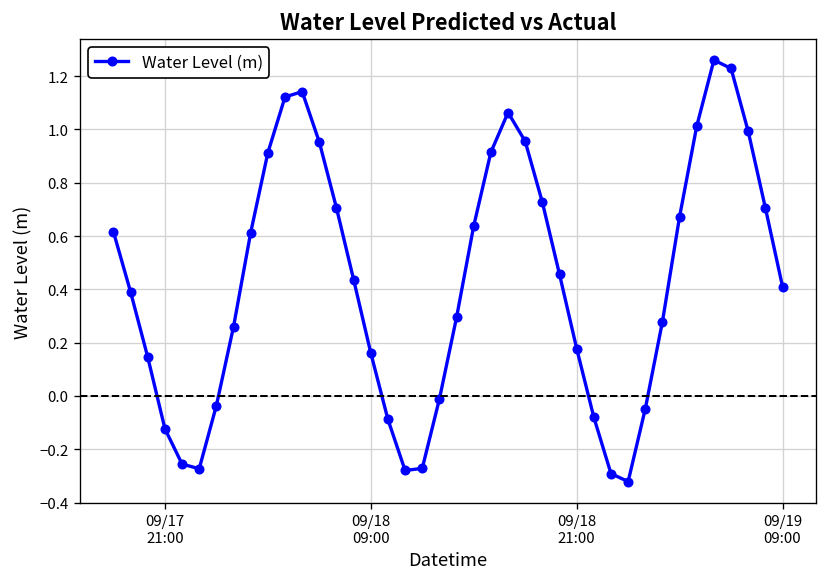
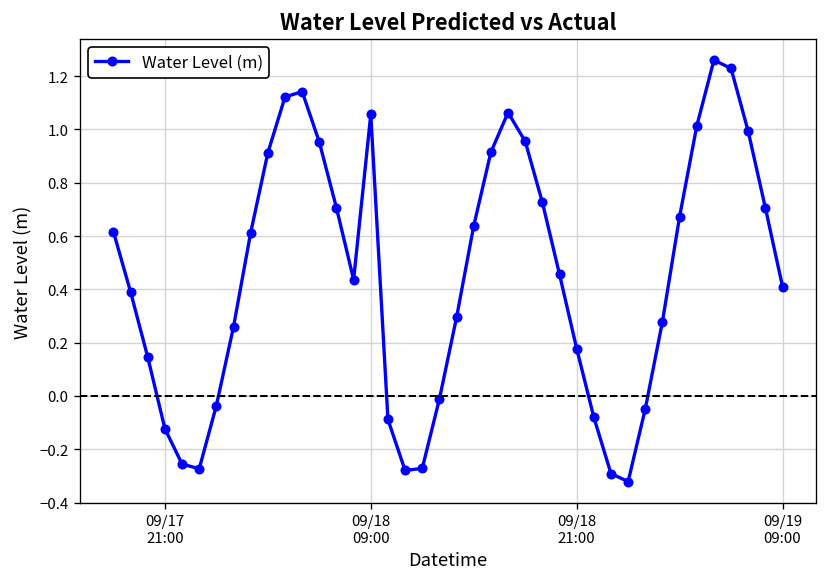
  {
    "09/17 21:00": -0.12,
-   "09/18 09:00": 0.16,
+   "09/18 09:00": 1.06,
    "09/18 21:00": 0.18,
    "09/19 09:00": 0.41
  }
